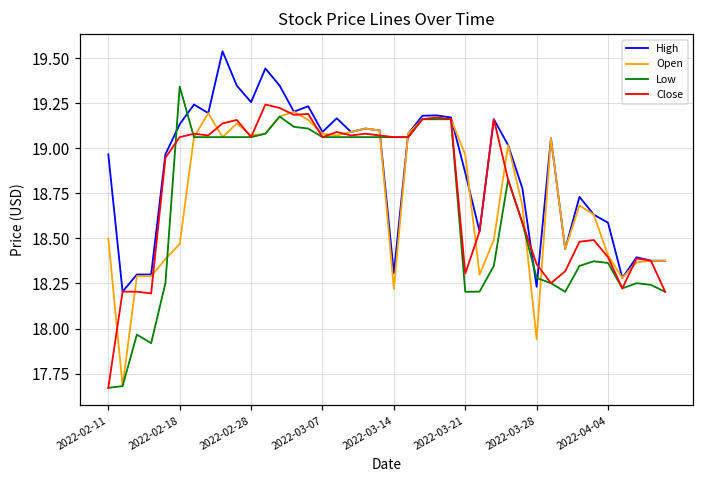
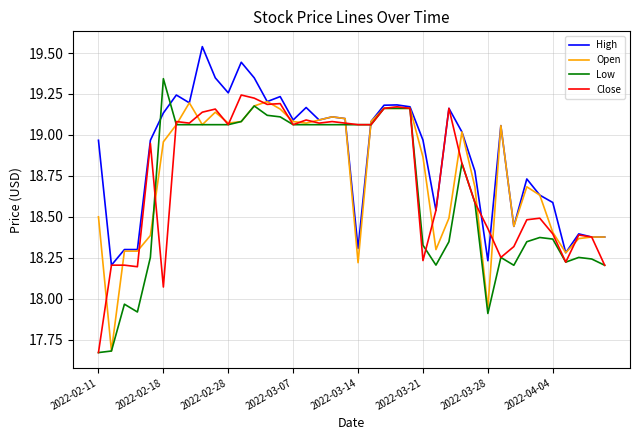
  {
    "High": {
      "2022-02-11": 18.97,
      "2022-02-18": 19.13,
      "2022-02-28": 19.26,
      "2022-03-14": 18.31,
-     "2022-03-21": 18.86,
+     "2022-03-21": 18.97,
      "2022-03-28": 18.23,
      "2022-04-04": 18.59
    },
    "Open": {
      "2022-02-11": 18.50,
-     "2022-02-18": 18.47,
+     "2022-02-18": 18.96,
      "2022-03-14": 18.22,
-     "2022-03-21": 18.96,
+     "2022-03-21": 18.86,
      "2022-03-28": 17.94
    },
    "Low": {
      "2022-02-18": 19.34,
-     "2022-03-21": 18.20,
-     "2022-03-28": 18.28,
+     "2022-03-21": 18.33,
+     "2022-03-28": 17.91,
      "2022-04-04": 18.36
    },
    "Close": {
-     "2022-02-18": 19.06,
-     "2022-03-21": 18.30,
-     "2022-03-28": 18.36
+     "2022-02-18": 18.07,
+     "2022-03-21": 18.23,
+     "2022-03-28": 18.43
    }
  }
